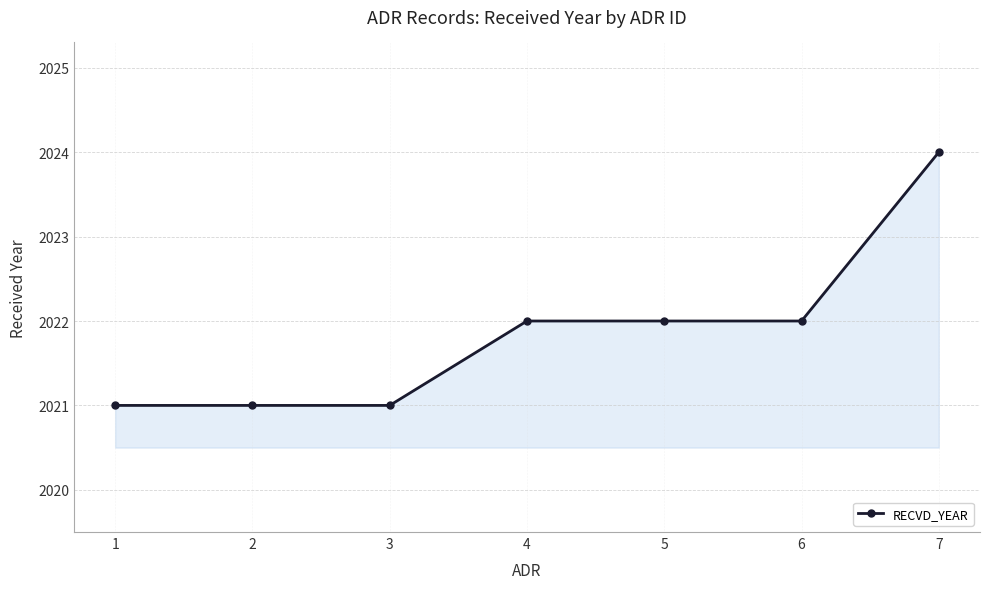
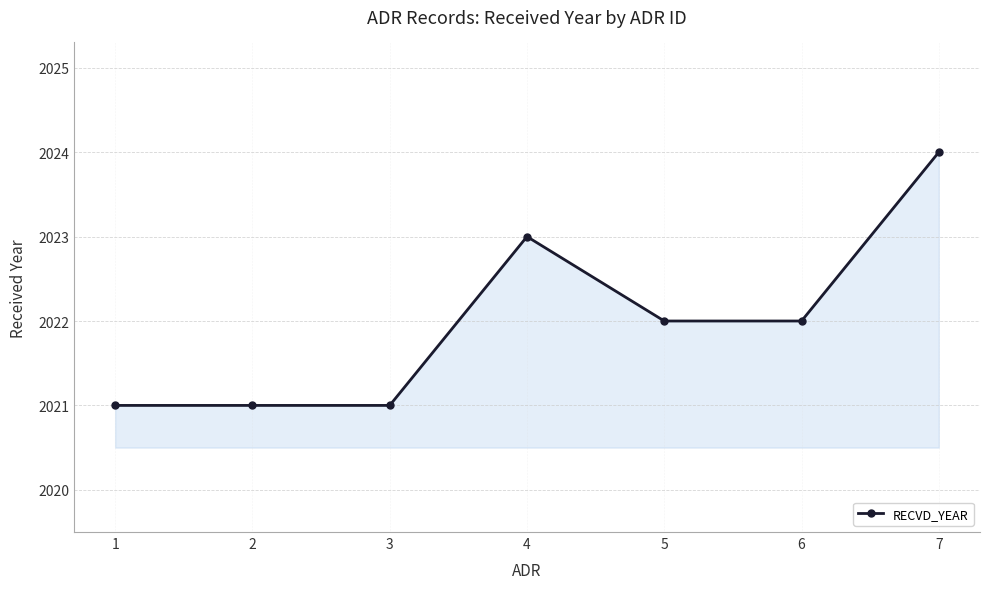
  {
    "1": 2021,
    "2": 2021,
    "3": 2021,
-   "4": 2022,
+   "4": 2023,
    "5": 2022,
    "6": 2022,
    "7": 2024
  }
